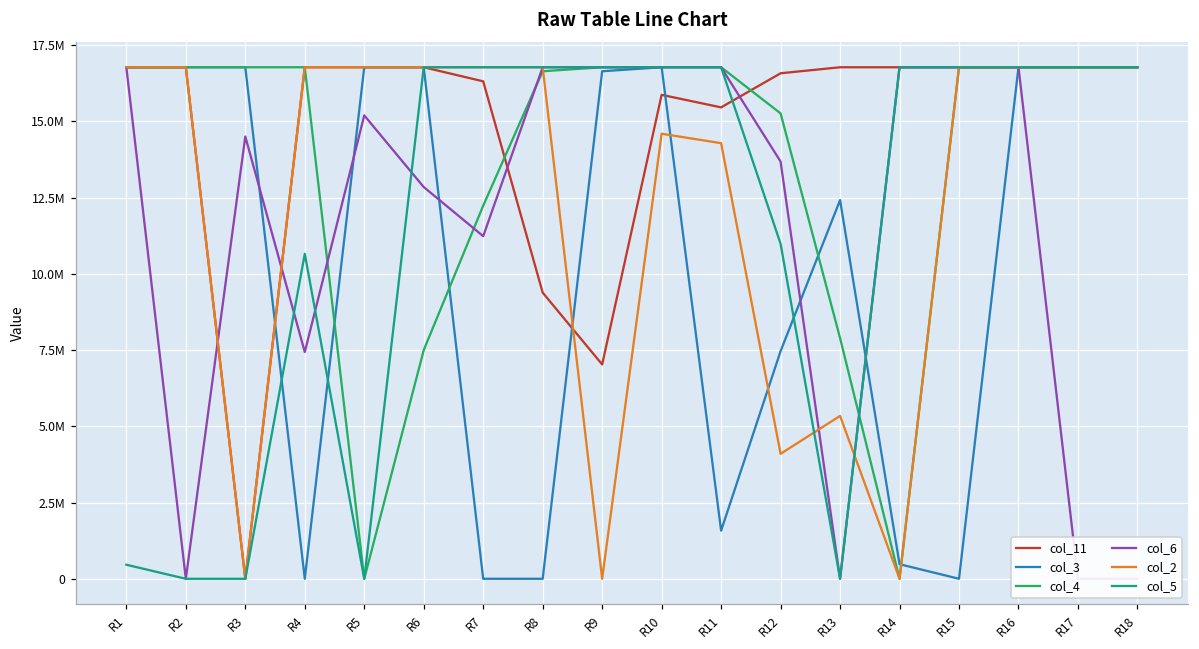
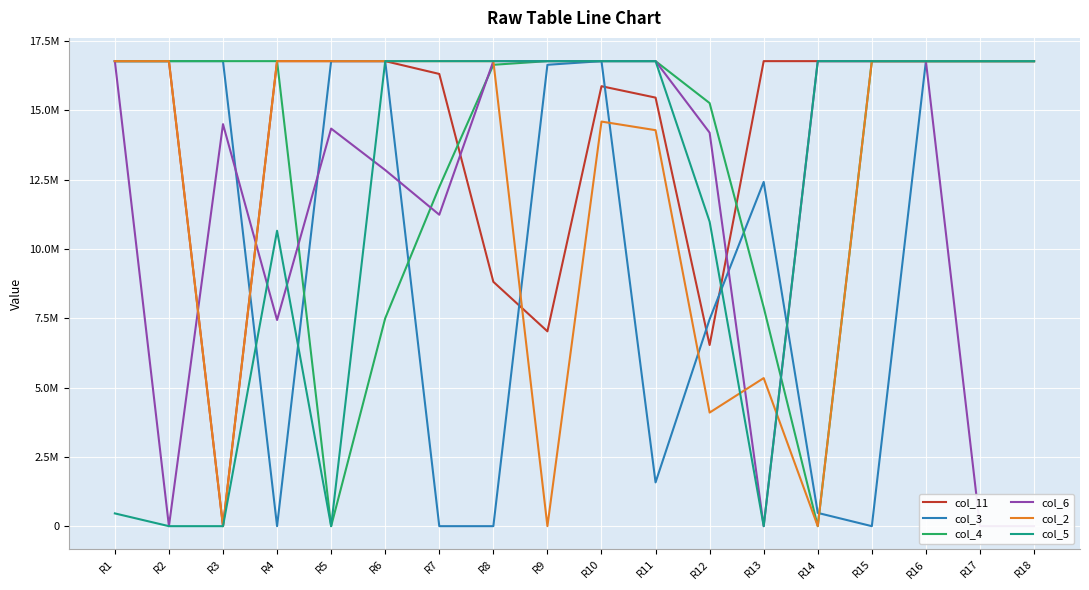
  {
    "col_11": {
      "R7": 16300000,
-     "R8": 9400000,
+     "R8": 8800000,
      "R9": 7000000,
      "R10": 15900000,
      "R11": 15500000,
-     "R12": 16600000,
+     "R12": 6500000,
      "R13": 16800000
    },
    "col_3": {
      "R4": 0,
      "R7": 0,
      "R8": 0,
      "R9": 16600000,
      "R11": 1600000,
      "R12": 7500000,
      "R13": 12400000,
      "R14": 500000,
      "R15": 0
    },
    "col_6": {
      "R3": 14500000,
      "R4": 7400000,
-     "R5": 15200000,
+     "R5": 14300000,
      "R6": 12800000,
      "R7": 11200000,
-     "R12": 13700000
+     "R12": 14200000
    },
    "col_2": {
      "R9": 0,
      "R10": 14600000,
      "R11": 14300000,
      "R12": 4100000,
      "R13": 5300000
    }
  }
